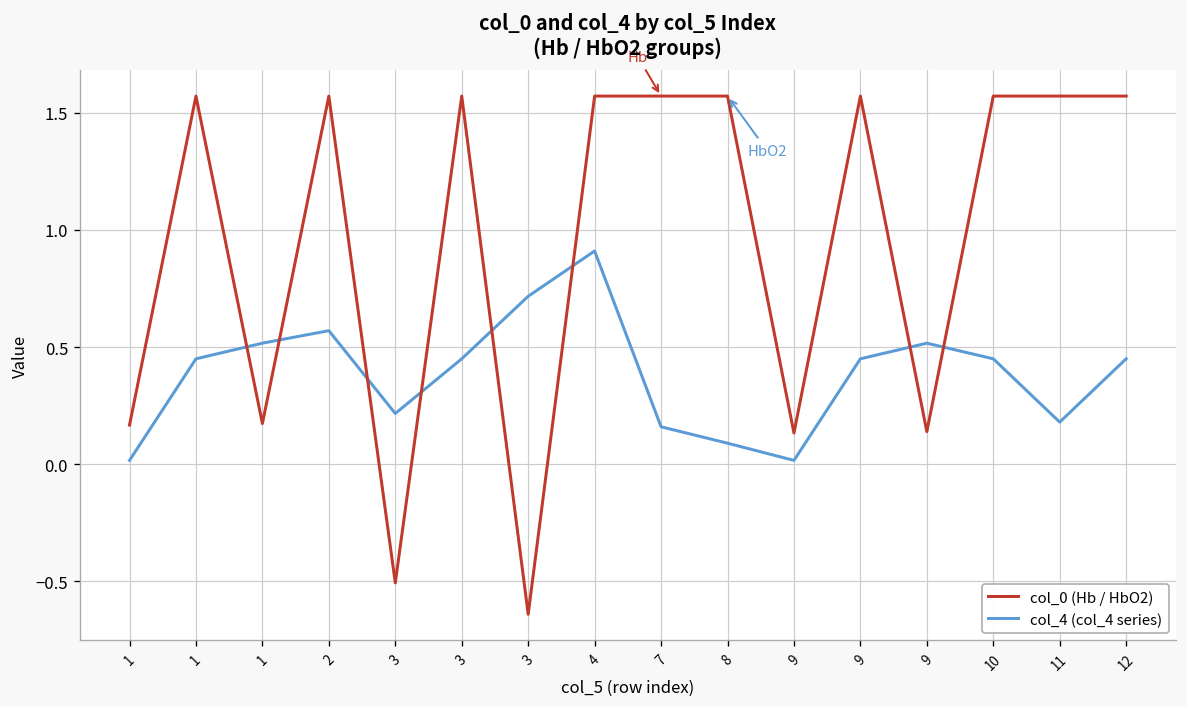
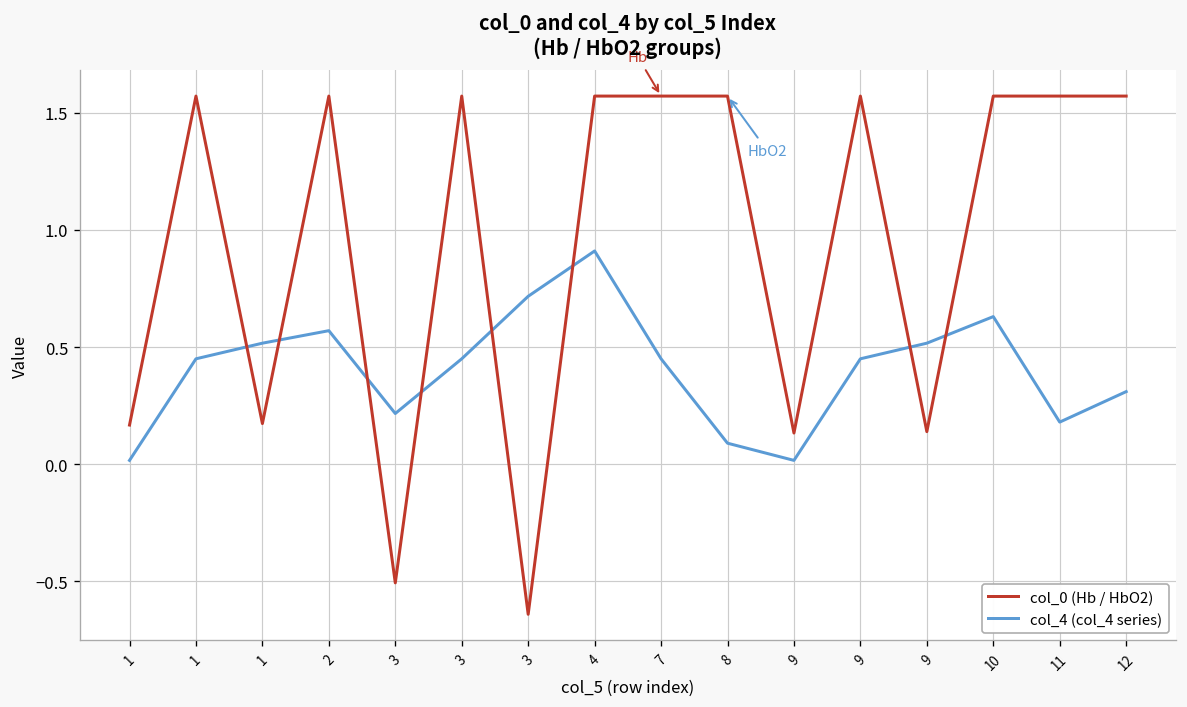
  {
    "col_0 (Hb / HbO2)": {
      "2": 1.57,
      "4": 1.57,
      "7": 1.57,
      "8": 1.57,
      "10": 1.57,
      "11": 1.57,
      "12": 1.57
    },
    "col_4 (col_4 series)": {
      "2": 0.57,
      "4": 0.91,
-     "7": 0.16,
+     "7": 0.45,
      "8": 0.09,
-     "10": 0.45,
+     "10": 0.63,
      "11": 0.18,
-     "12": 0.45
+     "12": 0.31
    }
  }
